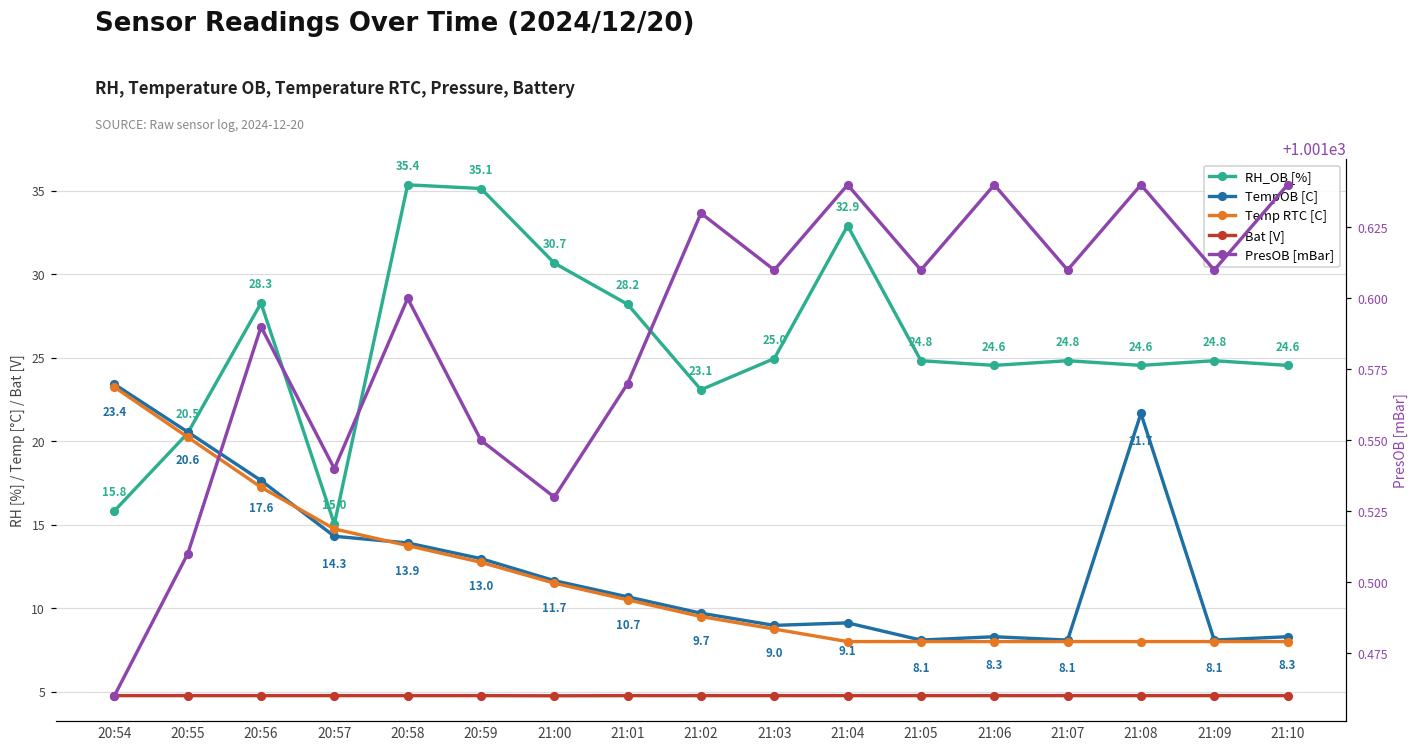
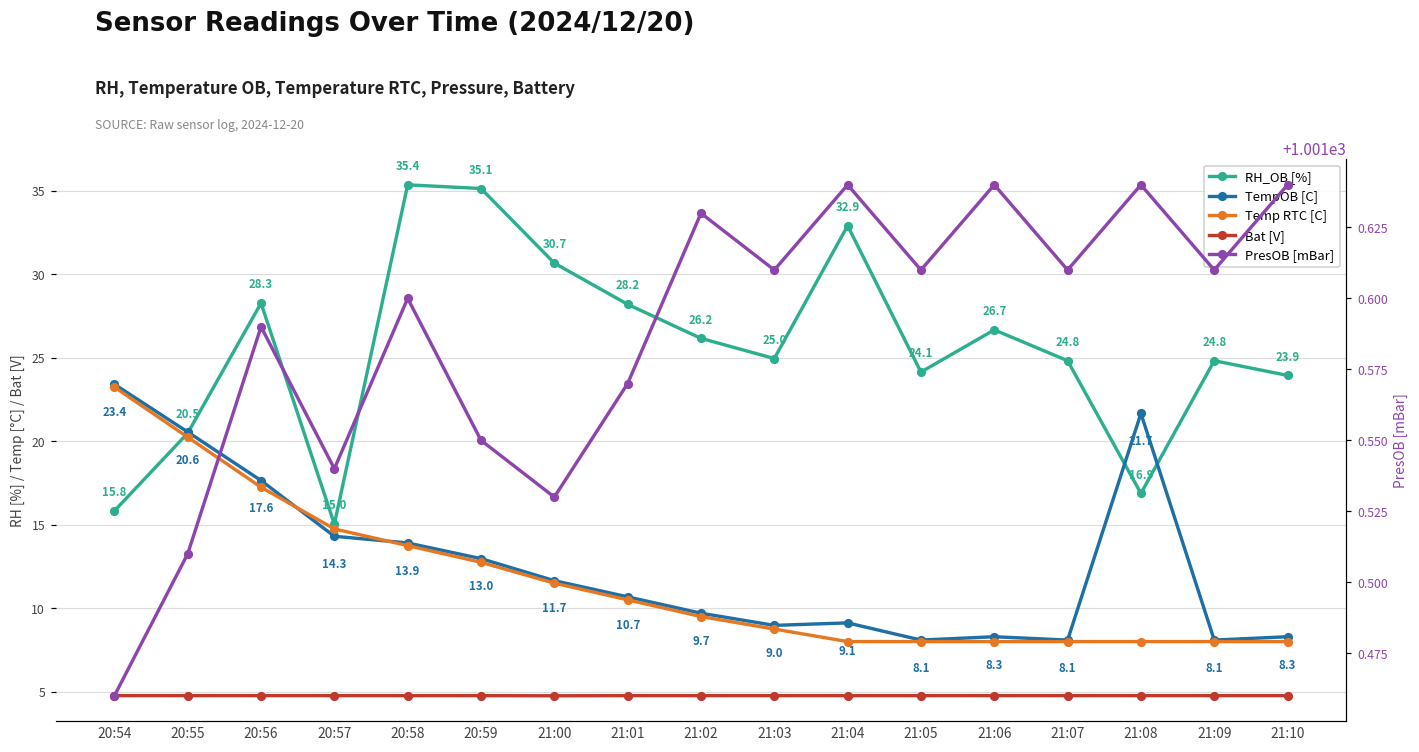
  {
    "RH_OB [%]": {
      "20:54": 15.8,
      "20:56": 28.3,
      "20:57": 15.0,
      "20:58": 35.4,
      "20:59": 35.1,
      "21:00": 30.7,
      "21:01": 28.2,
-     "21:02": 23.1,
+     "21:02": 26.2,
      "21:03": 25.0,
      "21:04": 32.9,
-     "21:05": 24.8,
-     "21:06": 24.6,
+     "21:05": 24.1,
+     "21:06": 26.7,
      "21:07": 24.8,
-     "21:08": 24.6,
+     "21:08": 16.9,
      "21:09": 24.8,
-     "21:10": 24.6
+     "21:10": 23.9
    },
    "TempOB [C]": {
      "20:54": 23.4,
      "20:56": 17.6,
      "20:57": 14.3,
      "20:59": 13.0,
      "21:01": 10.7,
      "21:02": 9.7,
      "21:03": 9.0,
      "21:04": 9.1,
      "21:06": 8.3,
      "21:08": 21.7,
      "21:10": 8.3
    }
  }
